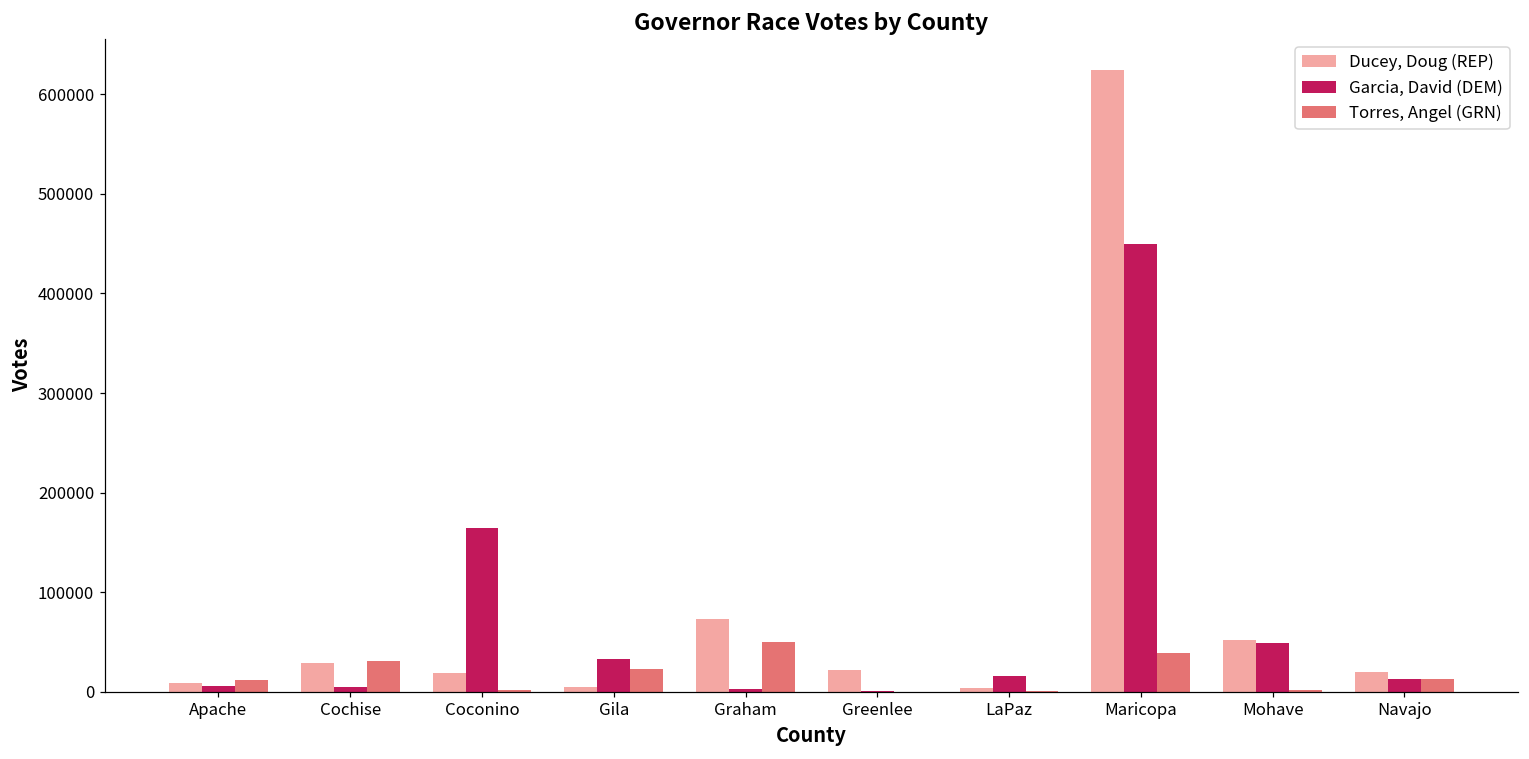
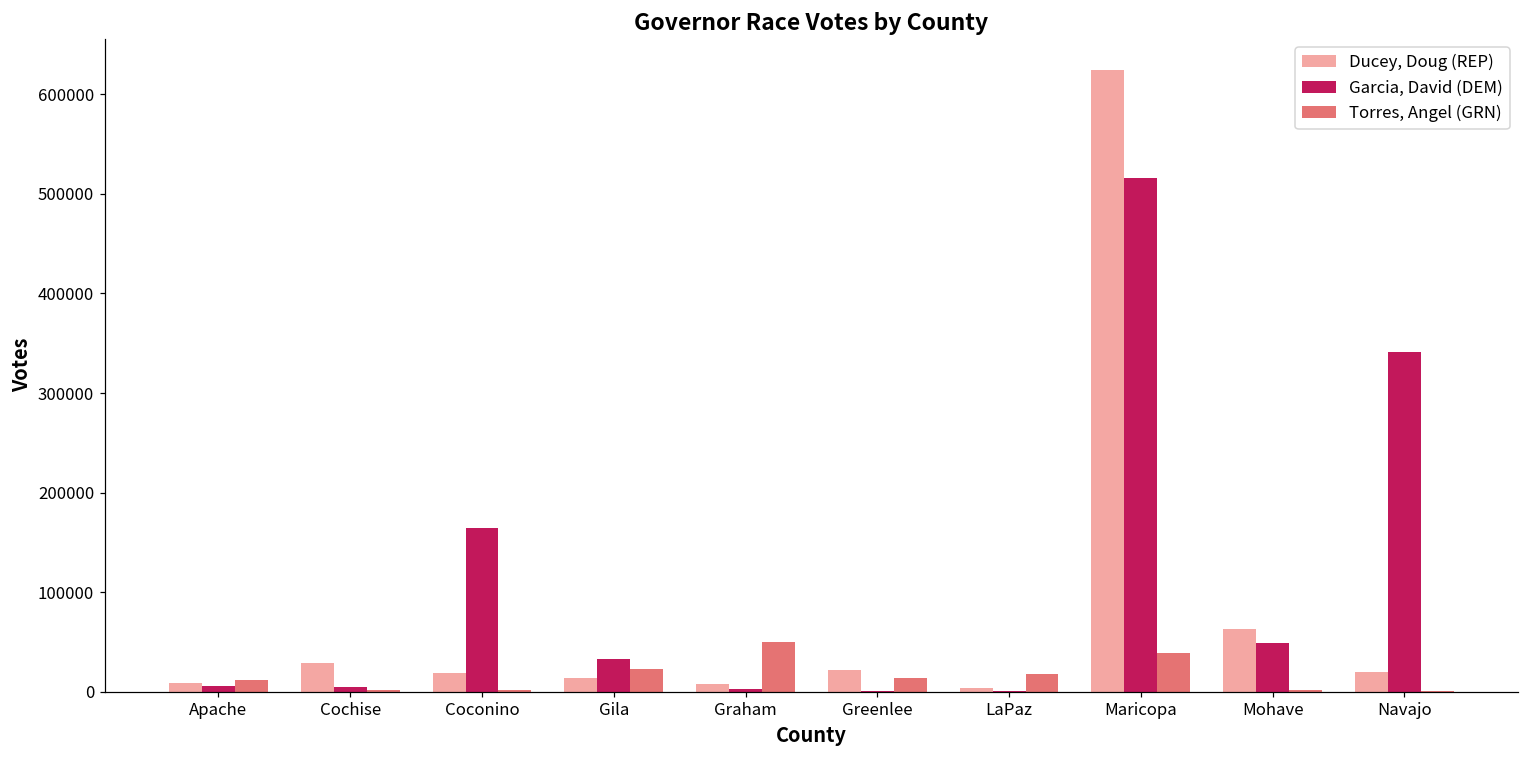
  {
    "Ducey, Doug (REP)": {
      "Apache": 10000,
      "Cochise": 30000,
      "Coconino": 20000,
-     "Gila": 0,
-     "Graham": 70000,
+     "Gila": 10000,
+     "Graham": 10000,
      "Greenlee": 20000,
      "LaPaz": 0,
      "Maricopa": 620000,
-     "Mohave": 50000,
+     "Mohave": 60000,
      "Navajo": 20000
    },
    "Garcia, David (DEM)": {
      "Apache": 10000,
      "Cochise": 0,
      "Coconino": 160000,
      "Gila": 30000,
-     "LaPaz": 20000,
-     "Maricopa": 450000,
+     "LaPaz": 0,
+     "Maricopa": 520000,
      "Mohave": 50000,
-     "Navajo": 10000
+     "Navajo": 340000
    },
    "Torres, Angel (GRN)": {
      "Apache": 10000,
-     "Cochise": 30000,
+     "Cochise": 0,
      "Gila": 20000,
      "Graham": 50000,
-     "Greenlee": 0,
-     "LaPaz": 0,
+     "Greenlee": 10000,
+     "LaPaz": 20000,
      "Maricopa": 40000,
-     "Navajo": 10000
+     "Navajo": 0
    }
  }
